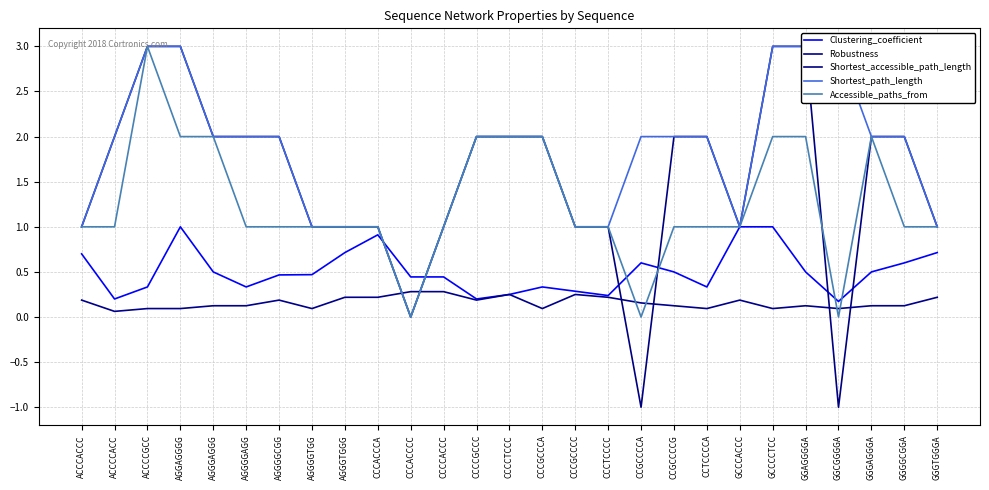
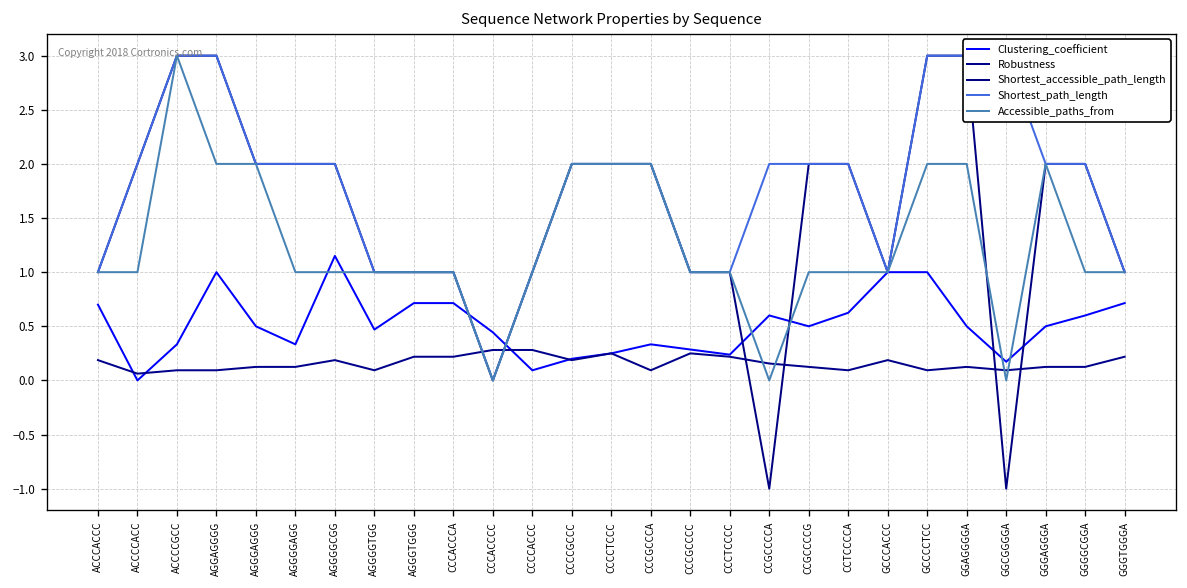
  {
    "Clustering_coefficient": {
      "ACCCACCC": 0.7,
-     "ACCCCACC": 0.2,
+     "ACCCCACC": 0.0,
      "ACCCCGCC": 0.3,
      "AGGAGGGG": 1.0,
      "AGGGAGGG": 0.5,
      "AGGGGAGG": 0.3,
-     "AGGGGCGG": 0.5,
+     "AGGGGCGG": 1.2,
      "AGGGGTGG": 0.5,
      "AGGGTGGG": 0.7,
-     "CCCACCCA": 0.9,
+     "CCCACCCA": 0.7,
      "CCCACCCC": 0.4,
-     "CCCCACCC": 0.4,
+     "CCCCACCC": 0.1,
      "CCCGCCCA": 0.3,
      "CCCGCCCC": 0.3,
      "CCGCCCCA": 0.6,
      "CCGCCCCG": 0.5,
-     "CCTCCCCA": 0.3,
+     "CCTCCCCA": 0.6,
      "GCCCCTCC": 1.0,
      "GGAGGGGA": 0.5,
      "GGCGGGGA": 0.2,
      "GGGAGGGA": 0.5,
      "GGGGCGGA": 0.6,
      "GGGTGGGA": 0.7
    }
  }
